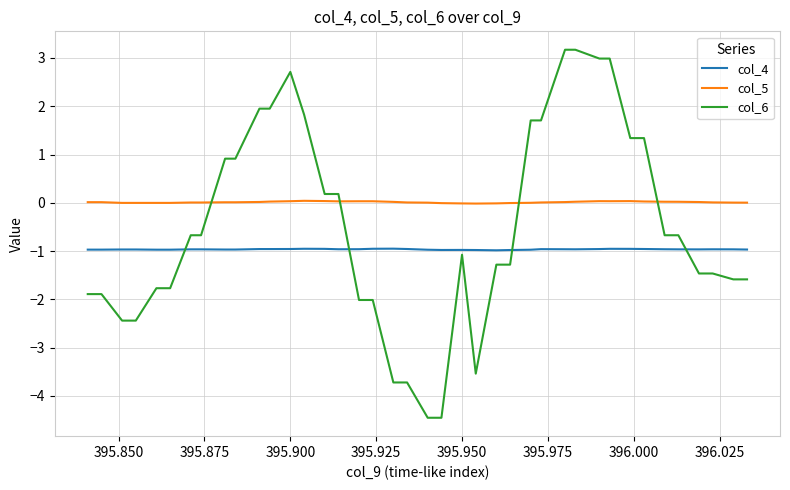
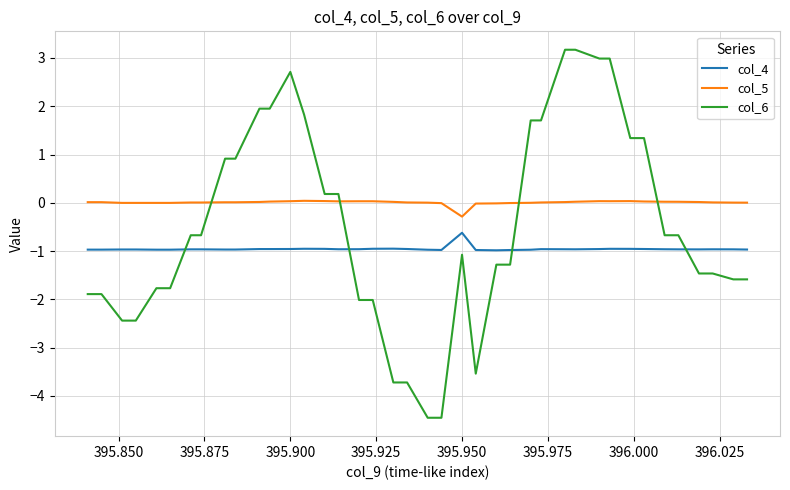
  {
    "col_4": {
      "395.900": -1.0,
-     "395.950": -1.0
+     "395.950": -0.6
    },
    "col_5": {
      "395.900": 0.0,
-     "395.950": 0.0
+     "395.950": -0.3
    },
    "col_6": {
      "395.900": 2.7,
      "395.950": -1.1
    }
  }
